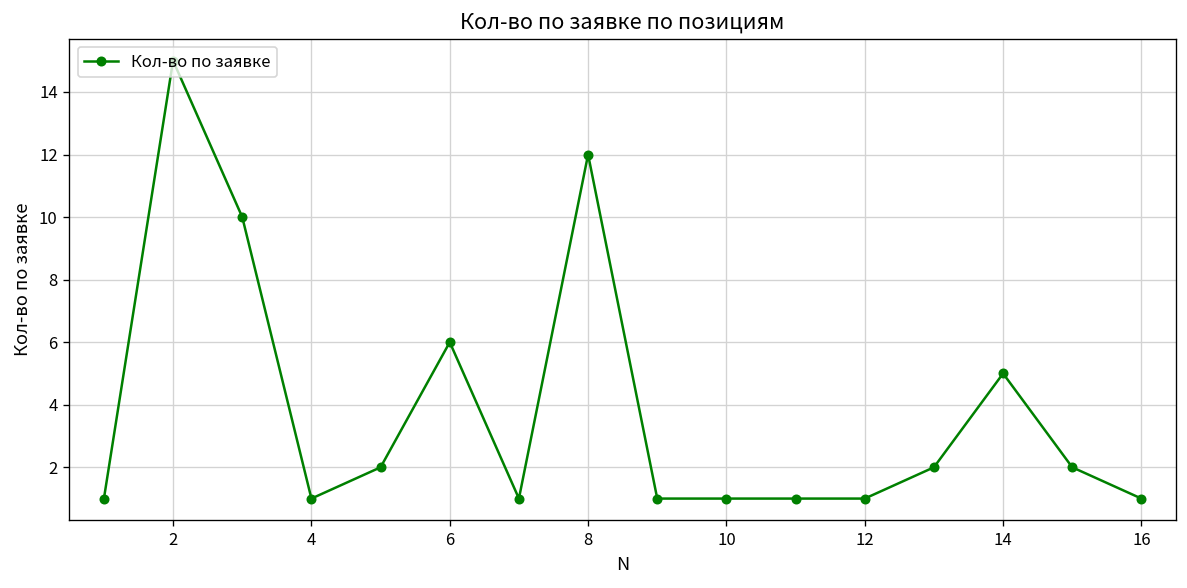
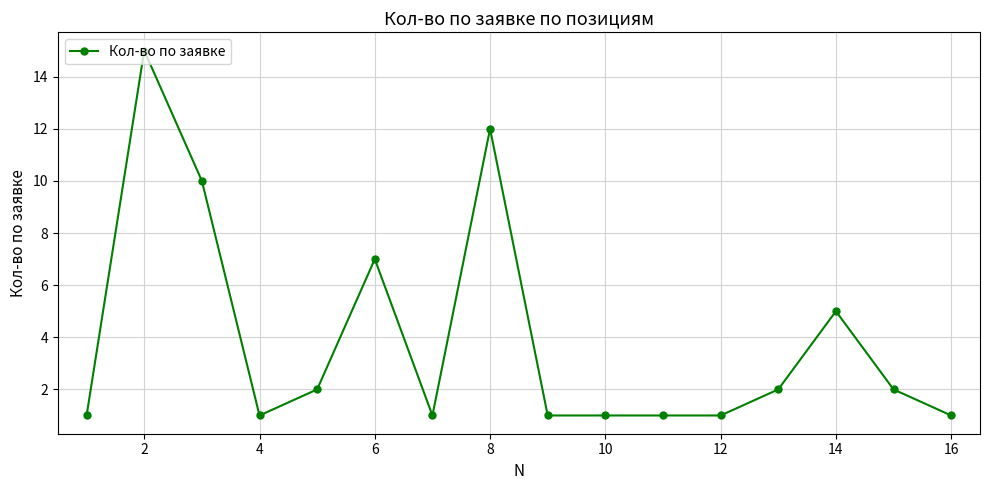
  {
    "4": 1,
-   "6": 6,
+   "6": 7,
    "8": 12,
    "10": 1,
    "12": 1,
    "14": 5,
    "16": 1
  }
